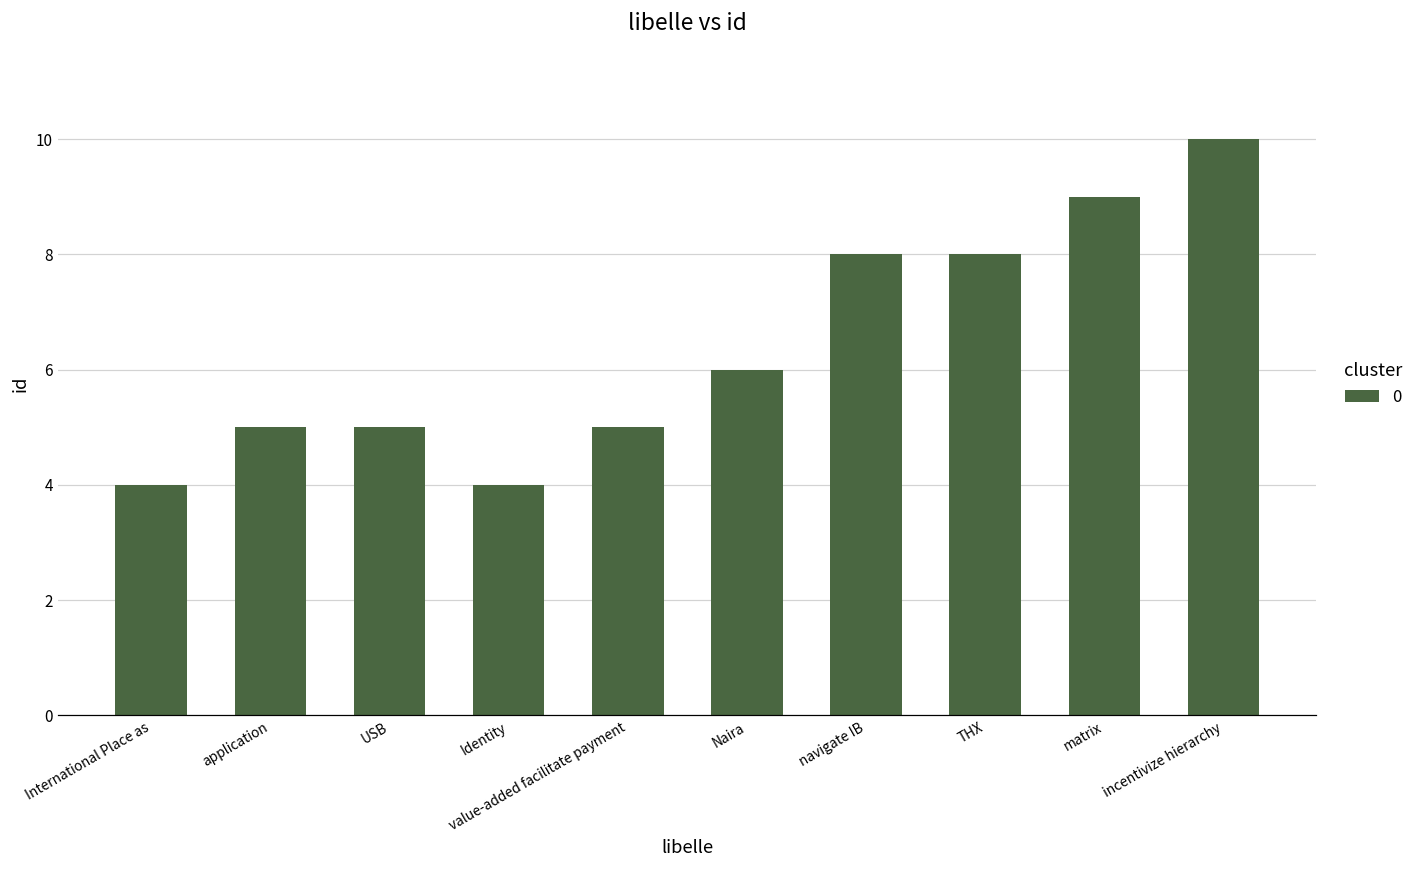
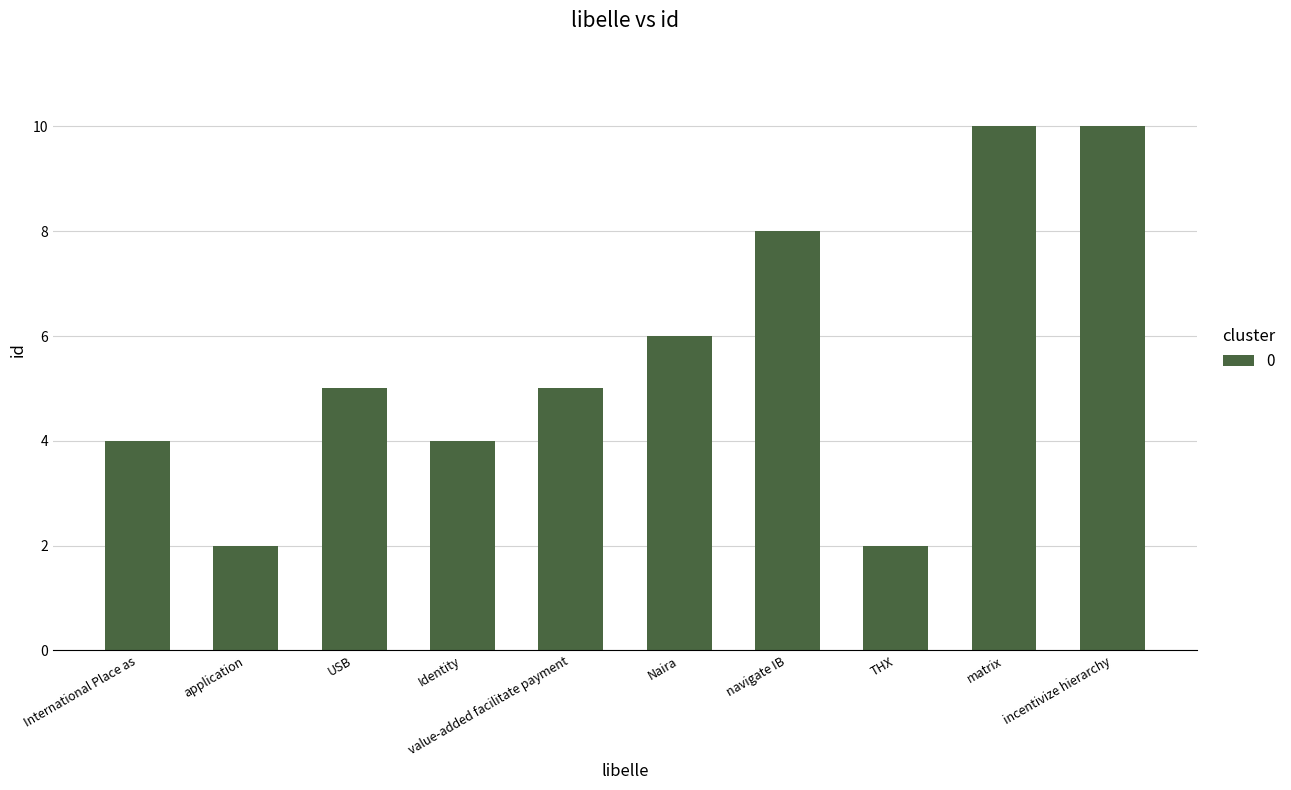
  {
    "International Place as": 4,
-   "application": 5,
+   "application": 2,
    "USB": 5,
    "Identity": 4,
    "value-added facilitate payment": 5,
    "Naira": 6,
    "navigate IB": 8,
-   "THX": 8,
-   "matrix": 9,
+   "THX": 2,
+   "matrix": 10,
    "incentivize hierarchy": 10
  }
